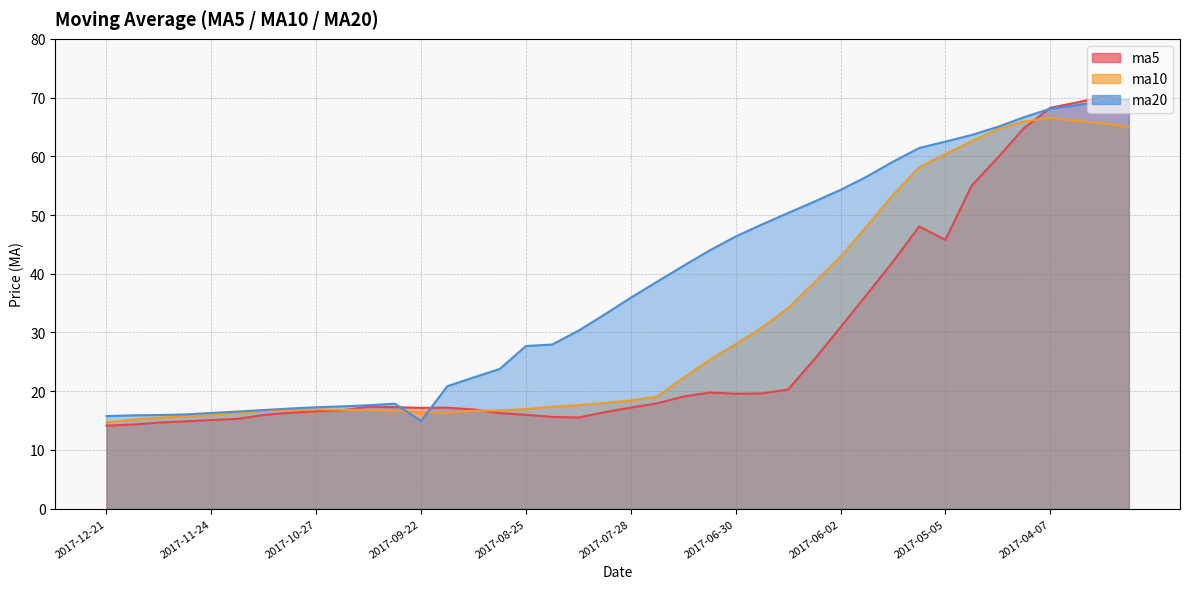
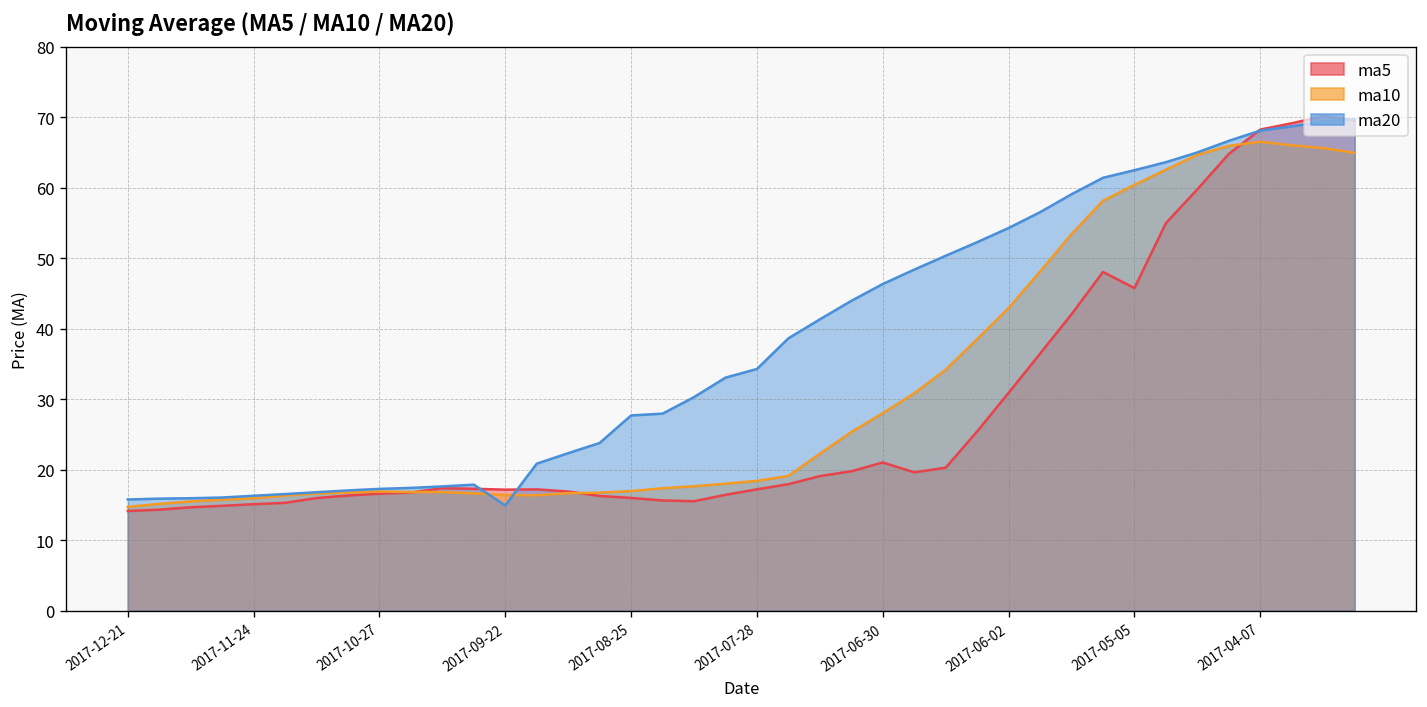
  {
    "ma5": {
      "2017-12-21": 14,
      "2017-11-24": 15,
      "2017-09-22": 17,
      "2017-08-25": 16,
      "2017-07-28": 17,
-     "2017-06-30": 20,
+     "2017-06-30": 21,
      "2017-06-02": 31,
      "2017-05-05": 46
    },
    "ma10": {
      "2017-12-21": 15,
      "2017-09-22": 16,
      "2017-08-25": 17,
      "2017-07-28": 18,
      "2017-06-30": 28,
      "2017-06-02": 43,
      "2017-05-05": 60,
      "2017-04-07": 67
    },
    "ma20": {
      "2017-12-21": 16,
      "2017-09-22": 15,
      "2017-08-25": 28,
-     "2017-07-28": 36,
+     "2017-07-28": 34,
      "2017-06-30": 46,
      "2017-06-02": 54,
      "2017-05-05": 62
    }
  }
